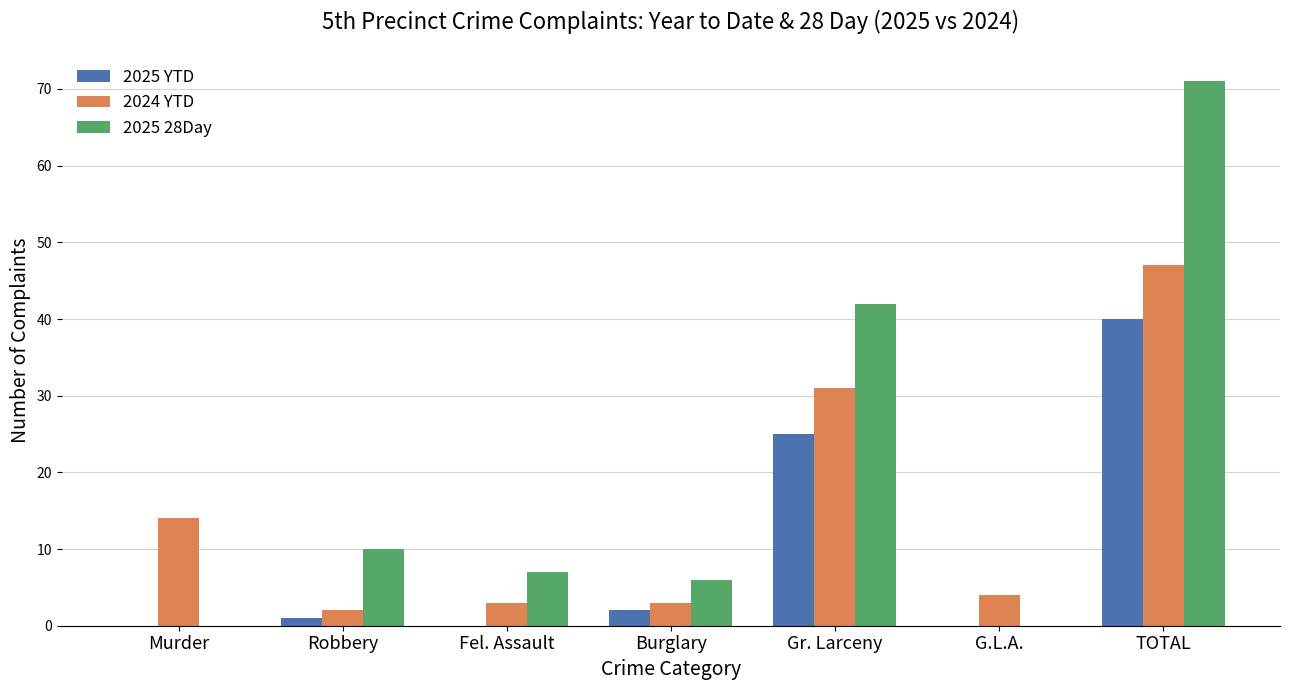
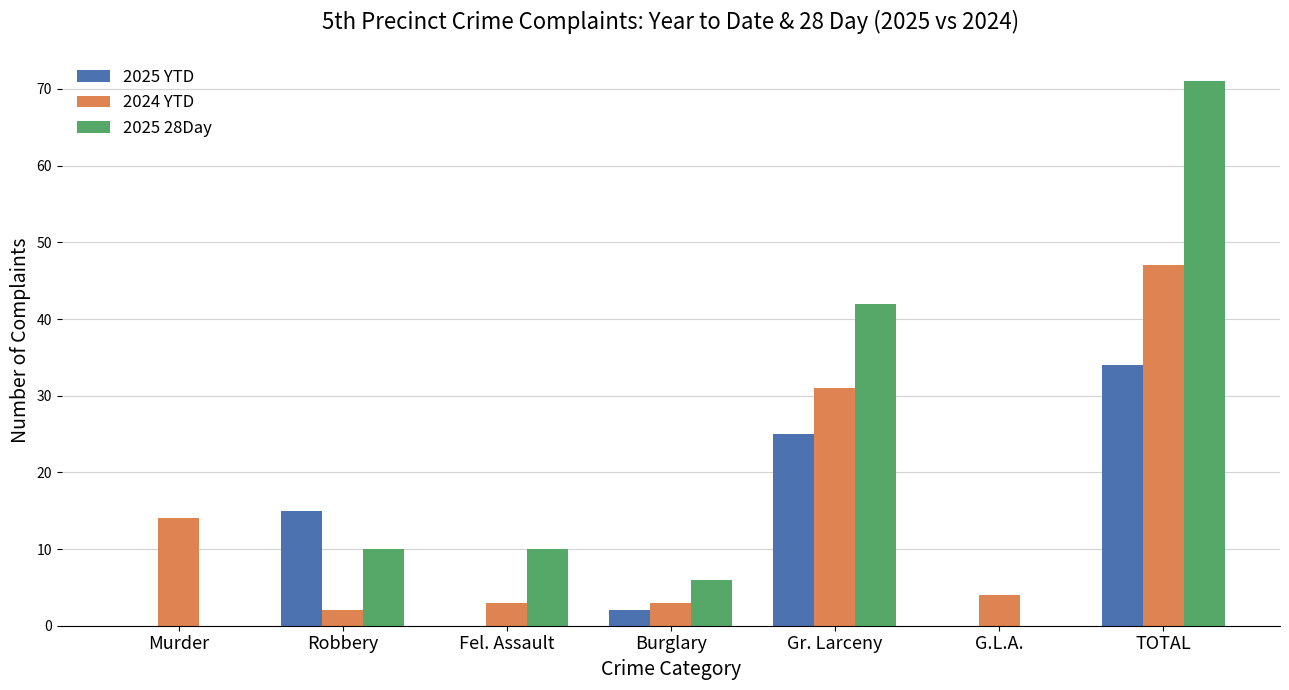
  {
    "2025 YTD": {
      "Murder": 0,
-     "Robbery": 1,
+     "Robbery": 15,
      "Fel. Assault": 0,
      "Burglary": 2,
      "Gr. Larceny": 25,
      "G.L.A.": 0,
-     "TOTAL": 40
+     "TOTAL": 34
    },
    "2024 YTD": {
      "Murder": 14,
      "Robbery": 2,
      "Fel. Assault": 3,
      "Burglary": 3,
      "Gr. Larceny": 31,
      "G.L.A.": 4,
      "TOTAL": 47
    },
    "2025 28Day": {
      "Murder": 0,
      "Robbery": 10,
-     "Fel. Assault": 7,
+     "Fel. Assault": 10,
      "Burglary": 6,
      "Gr. Larceny": 42,
      "G.L.A.": 0,
      "TOTAL": 71
    }
  }
